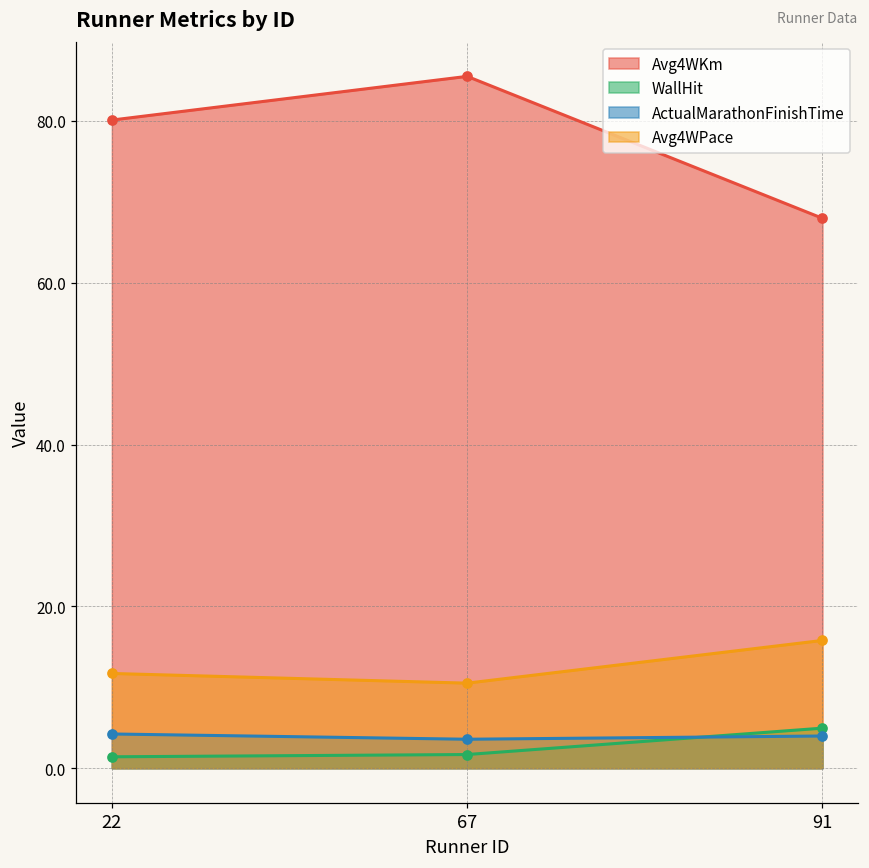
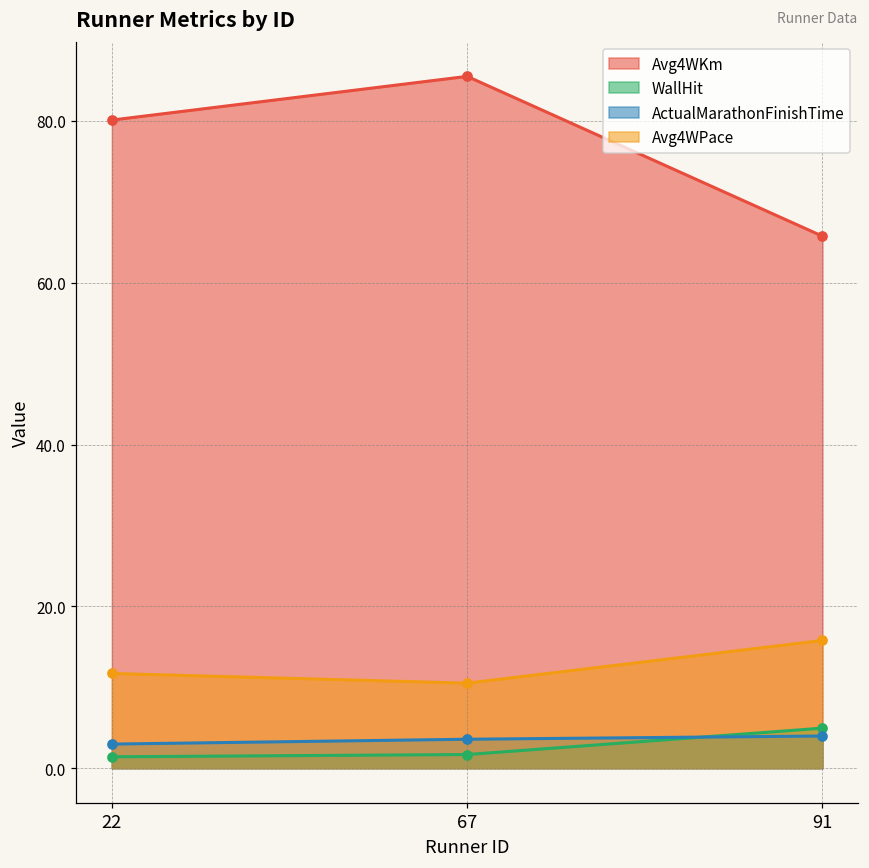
  {
    "Avg4WKm": {
      "22": 80,
      "67": 86,
-     "91": 68
+     "91": 66
    },
    "WallHit": {
      "22": 1,
      "67": 2,
      "91": 5
    },
    "ActualMarathonFinishTime": {
-     "22": 4,
+     "22": 3,
      "67": 4,
      "91": 4
    },
    "Avg4WPace": {
      "22": 12,
      "67": 11,
      "91": 16
    }
  }
